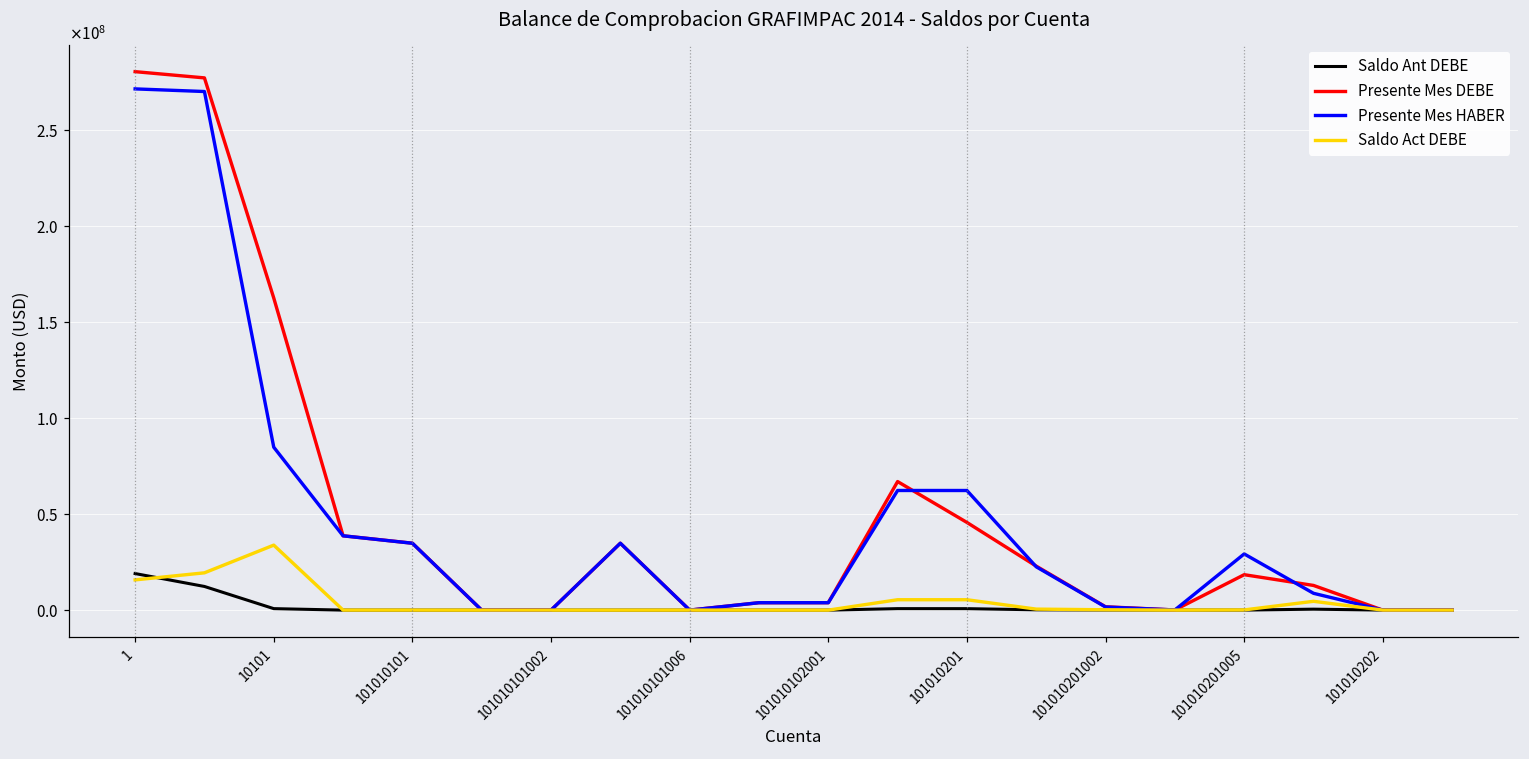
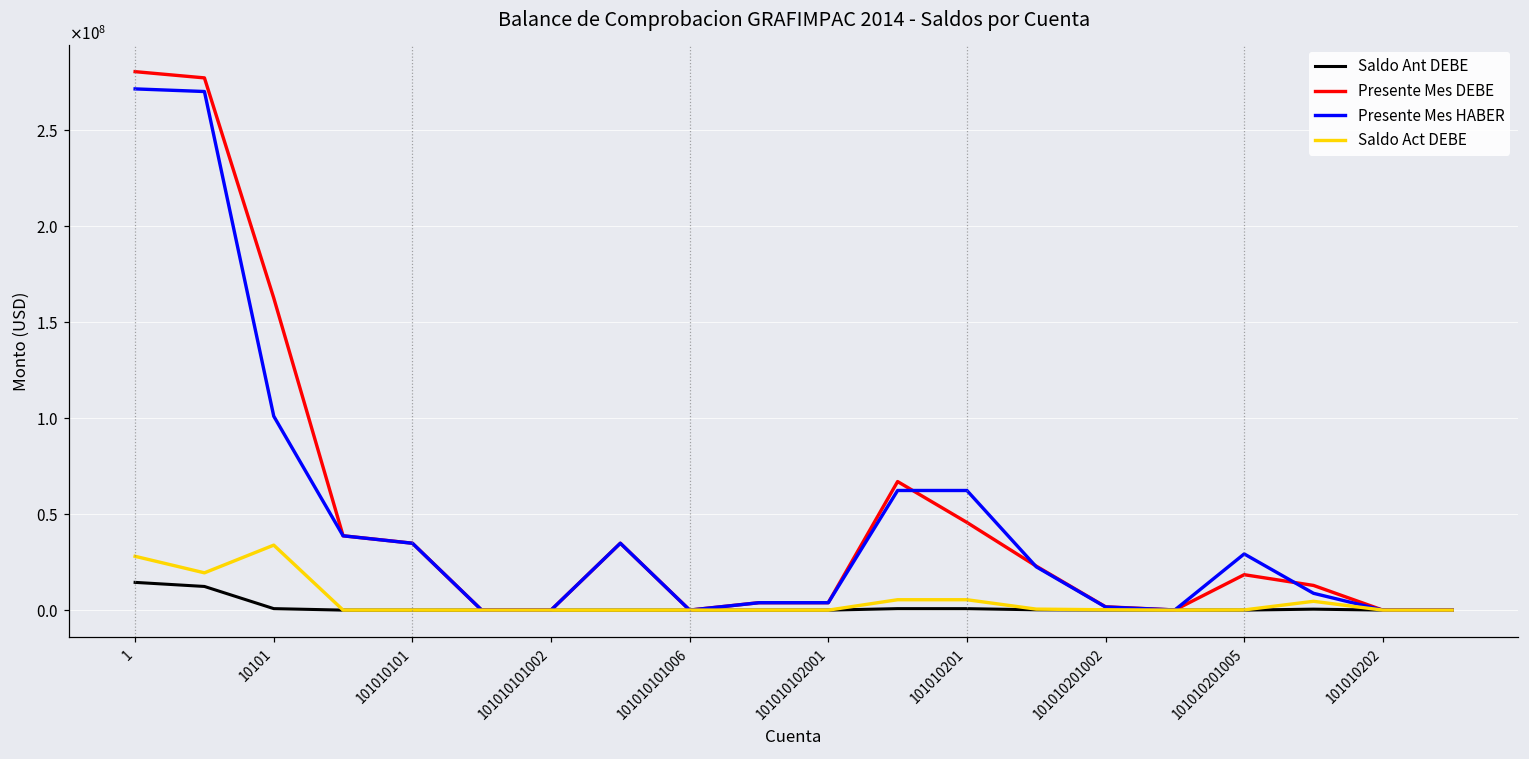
  {
    "Saldo Ant DEBE": {
-     "1": 19000000,
+     "1": 14000000,
      "10101": 1000000,
      "101010201": 1000000
    },
    "Presente Mes DEBE": {
      "1": 281000000,
      "10101": 163000000,
      "101010201": 46000000,
      "101010201005": 18000000
    },
    "Presente Mes HABER": {
      "1": 272000000,
-     "10101": 85000000,
+     "10101": 101000000,
      "101010201": 62000000,
      "101010201005": 29000000
    },
    "Saldo Act DEBE": {
-     "1": 16000000,
+     "1": 28000000,
      "10101": 34000000,
      "101010201": 5000000
    }
  }
